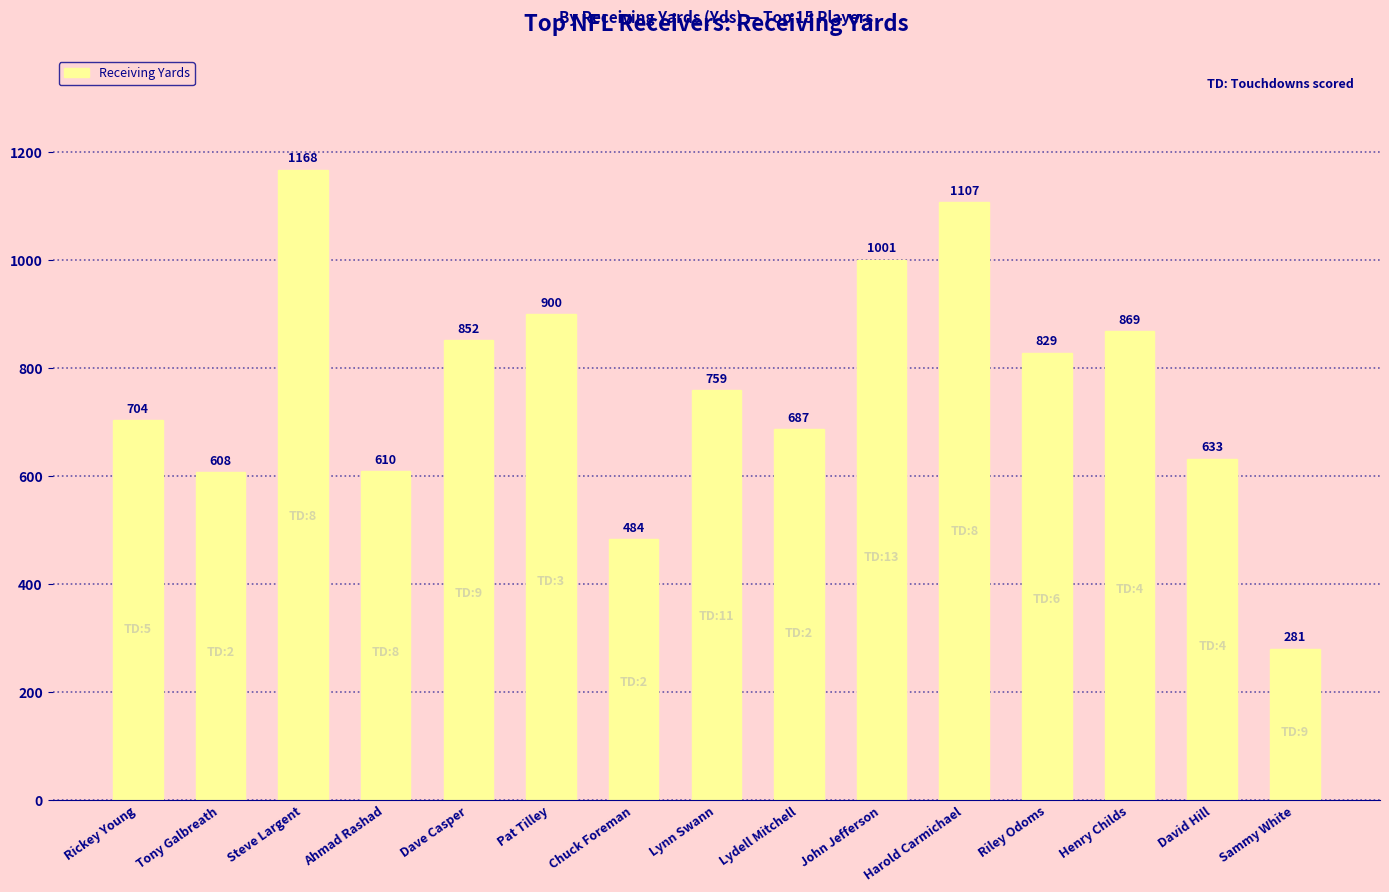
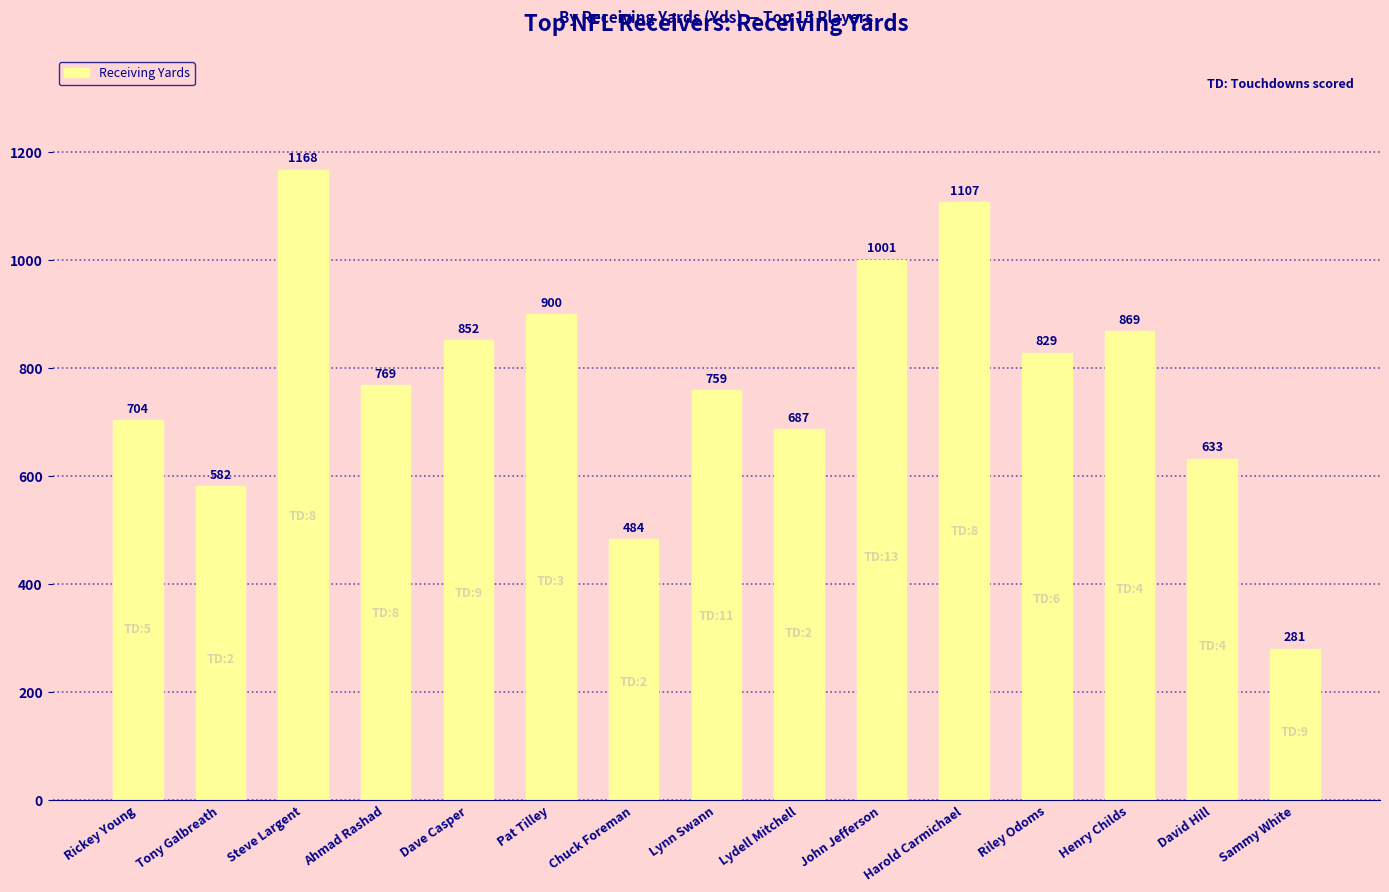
  {
    "Rickey Young": 704,
-   "Tony Galbreath": 608,
+   "Tony Galbreath": 582,
    "Steve Largent": 1168,
-   "Ahmad Rashad": 610,
+   "Ahmad Rashad": 769,
    "Dave Casper": 852,
    "Pat Tilley": 900,
    "Chuck Foreman": 484,
    "Lynn Swann": 759,
    "Lydell Mitchell": 687,
    "John Jefferson": 1001,
    "Harold Carmichael": 1107,
    "Riley Odoms": 829,
    "Henry Childs": 869,
    "David Hill": 633,
    "Sammy White": 281
  }
